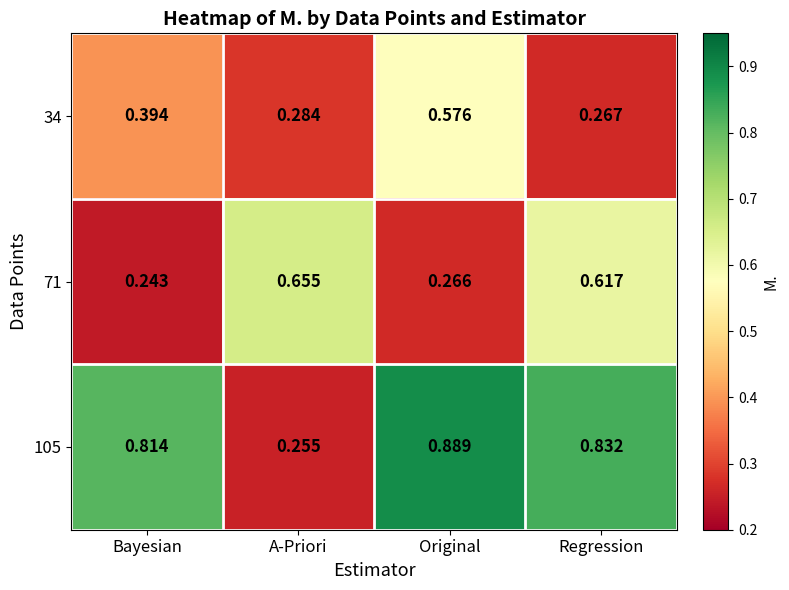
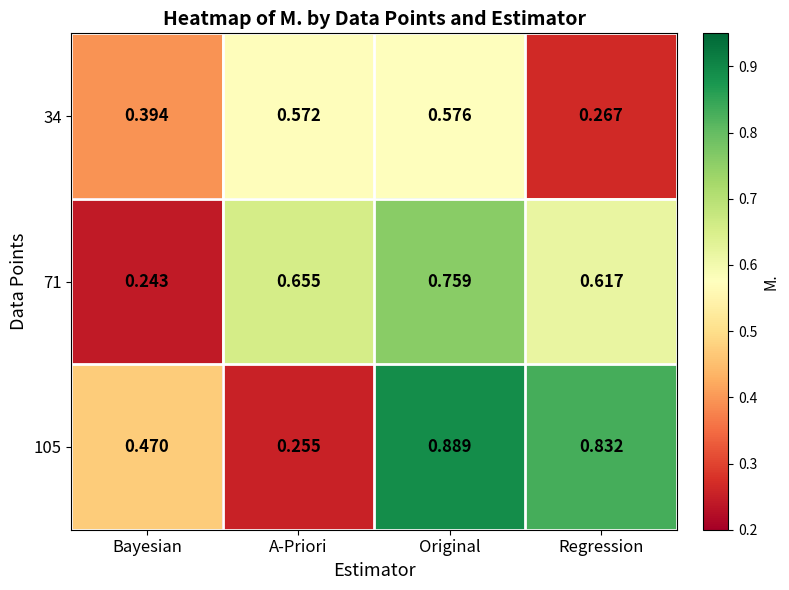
  {
    "34": {
      "Bayesian": 0.394,
-     "A-Priori": 0.284,
+     "A-Priori": 0.572,
      "Original": 0.576,
      "Regression": 0.267
    },
    "71": {
      "Bayesian": 0.243,
      "A-Priori": 0.655,
-     "Original": 0.266,
+     "Original": 0.759,
      "Regression": 0.617
    },
    "105": {
-     "Bayesian": 0.814,
+     "Bayesian": 0.470,
      "A-Priori": 0.255,
      "Original": 0.889,
      "Regression": 0.832
    }
  }
